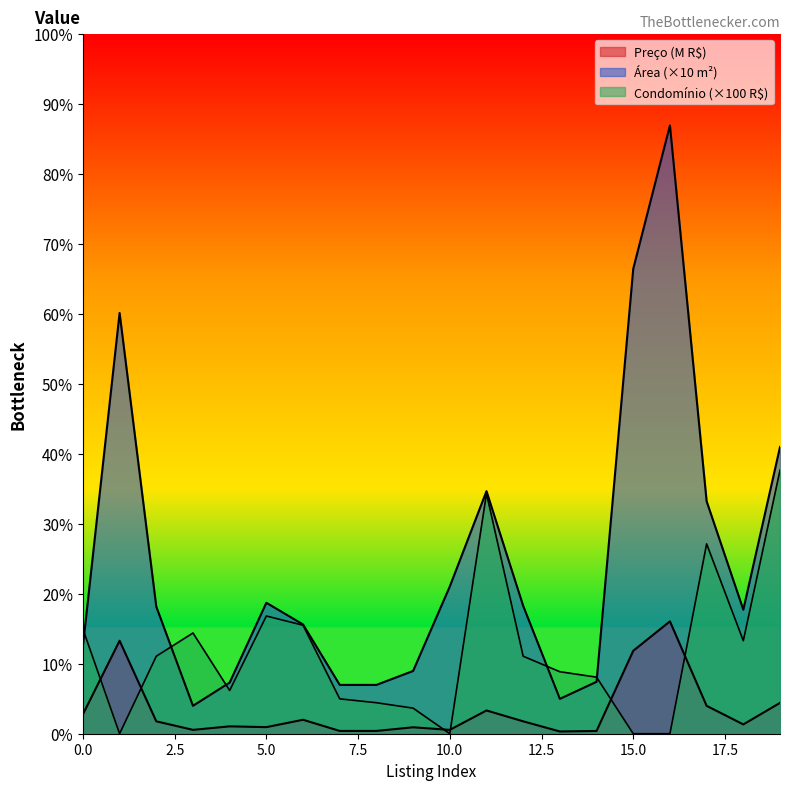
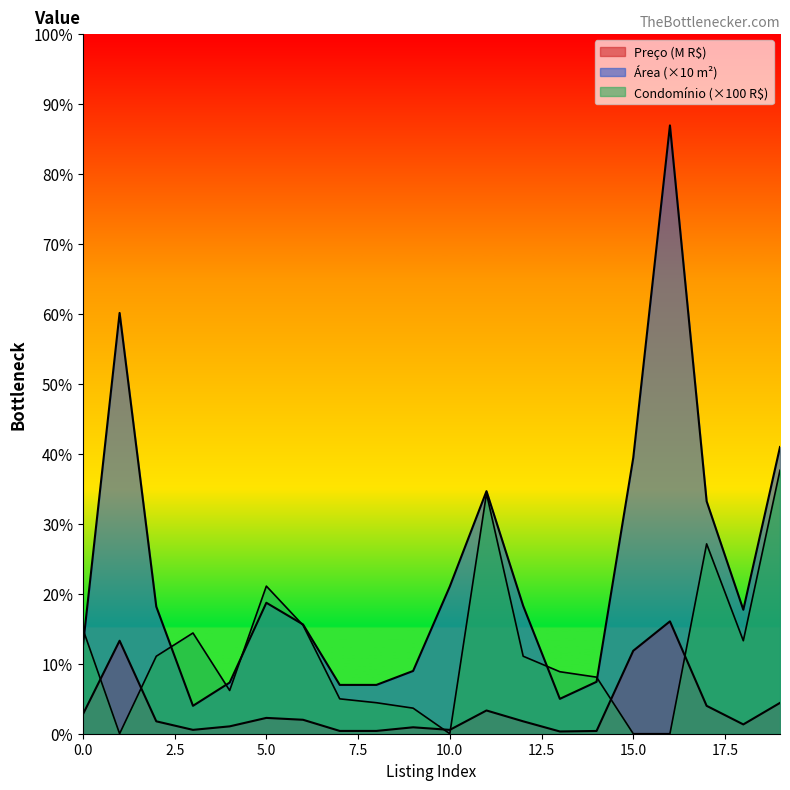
  {
    "Preço (M R$)": {
      "0.0": "3%",
-     "5.0": "1%",
+     "5.0": "2%",
      "10.0": "1%",
      "15.0": "12%"
    },
    "Área (×10 m²)": {
      "0.0": "13%",
      "5.0": "19%",
      "10.0": "21%",
-     "15.0": "66%"
+     "15.0": "39%"
    },
    "Condomínio (×100 R$)": {
      "0.0": "15%",
-     "5.0": "17%",
+     "5.0": "21%",
      "10.0": "0%",
      "15.0": "0%"
    }
  }
